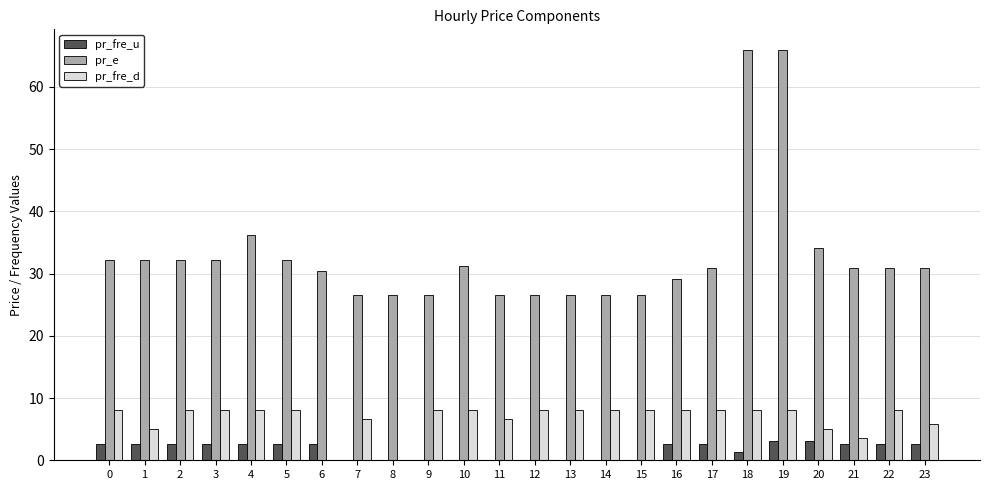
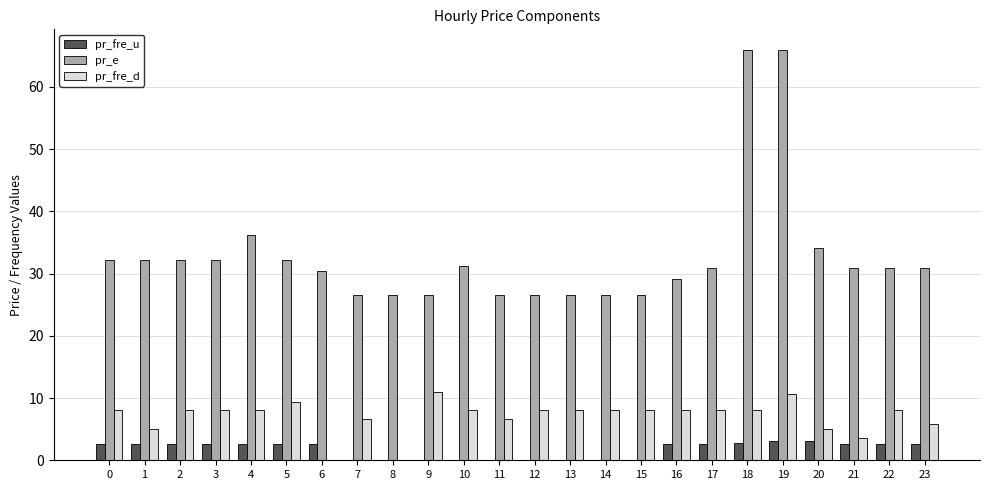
  {
    "pr_fre_u": {
      "0": 3,
      "1": 3,
      "2": 3,
      "3": 3,
      "4": 3,
      "5": 3,
      "6": 3,
      "16": 3,
      "17": 3,
-     "18": 1,
+     "18": 3,
      "19": 3,
      "20": 3,
      "21": 3,
      "22": 3,
      "23": 3
    },
    "pr_e": {
      "0": 32,
      "1": 32,
      "2": 32,
      "3": 32,
      "4": 36,
      "5": 32,
      "6": 30,
      "7": 27,
      "8": 27,
      "9": 27,
      "10": 31,
      "11": 27,
      "12": 27,
      "13": 27,
      "14": 27,
      "15": 27,
      "16": 29,
      "17": 31,
      "18": 66,
      "19": 66,
      "20": 34,
      "21": 31,
      "22": 31,
      "23": 31
    },
    "pr_fre_d": {
      "0": 8,
      "1": 5,
      "2": 8,
      "3": 8,
      "4": 8,
-     "5": 8,
+     "5": 9,
      "7": 7,
-     "9": 8,
+     "9": 11,
      "10": 8,
      "11": 7,
      "12": 8,
      "13": 8,
      "14": 8,
      "15": 8,
      "16": 8,
      "17": 8,
      "18": 8,
-     "19": 8,
+     "19": 11,
      "20": 5,
      "21": 4,
      "22": 8,
      "23": 6
    }
  }
